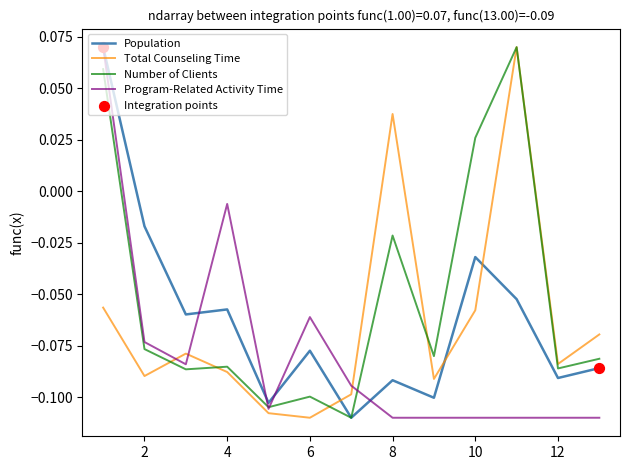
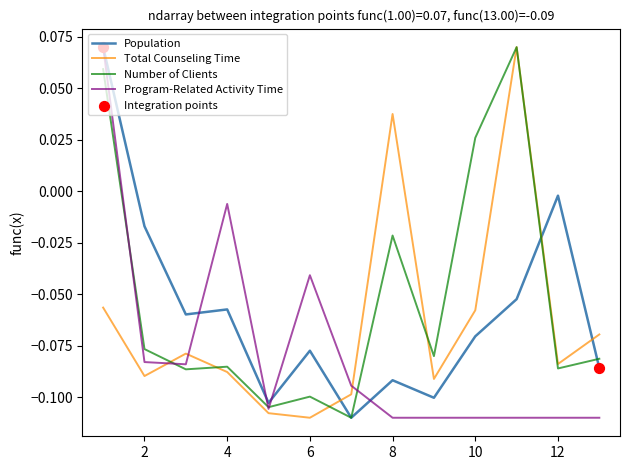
  {
    "Population": {
      "2": -0.017,
      "4": -0.057,
      "6": -0.077,
      "8": -0.092,
-     "10": -0.032,
-     "12": -0.091
+     "10": -0.070,
+     "12": -0.002
    },
    "Total Counseling Time": {
      "2": -0.090,
      "4": -0.088,
      "6": -0.110,
      "8": 0.038,
      "10": -0.058,
      "12": -0.084
    },
    "Number of Clients": {
      "2": -0.077,
      "4": -0.085,
      "6": -0.100,
      "8": -0.021,
      "10": 0.026,
      "12": -0.086
    },
    "Program-Related Activity Time": {
-     "2": -0.073,
+     "2": -0.083,
      "4": -0.006,
-     "6": -0.061,
+     "6": -0.041,
      "8": -0.110,
      "10": -0.110,
      "12": -0.110
    }
  }
